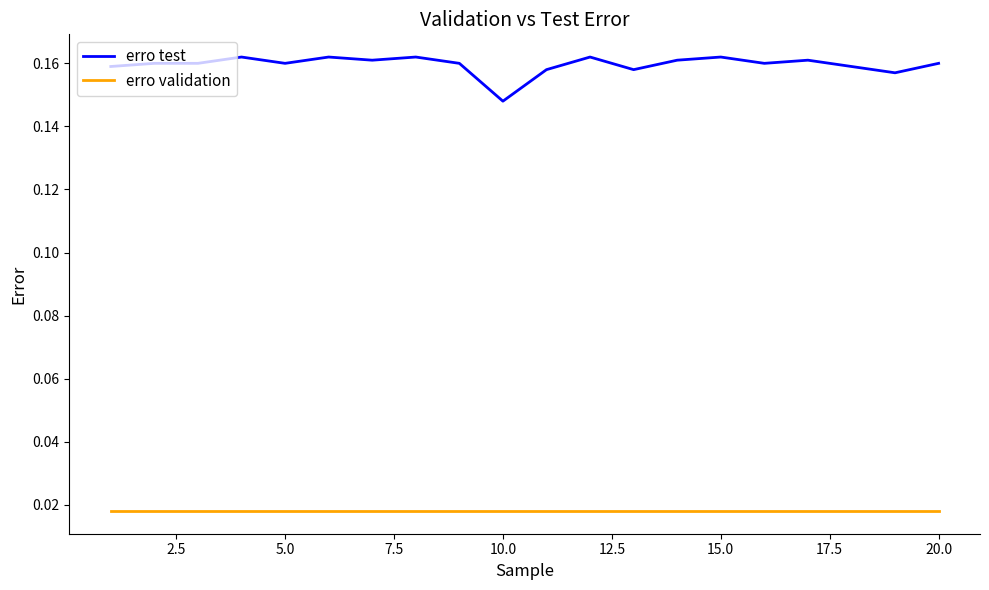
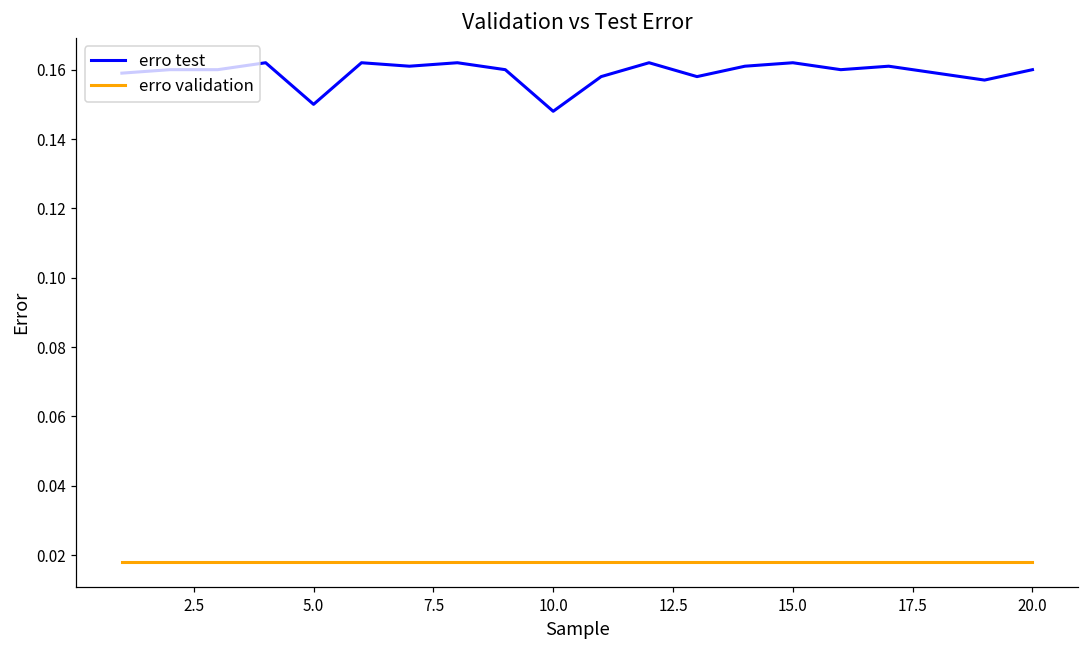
  {
    "erro test": {
-     "5.0": 0.16,
+     "5.0": 0.15,
      "10.0": 0.148,
      "15.0": 0.162,
      "20.0": 0.16
    },
    "erro validation": {
      "5.0": 0.018,
      "10.0": 0.018,
      "15.0": 0.018,
      "20.0": 0.018
    }
  }
